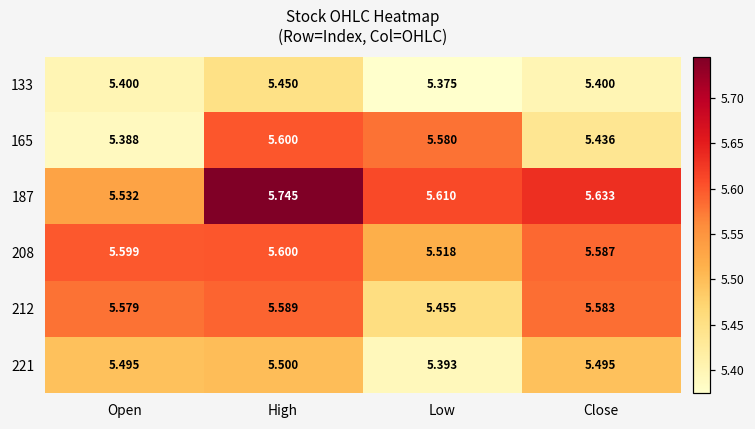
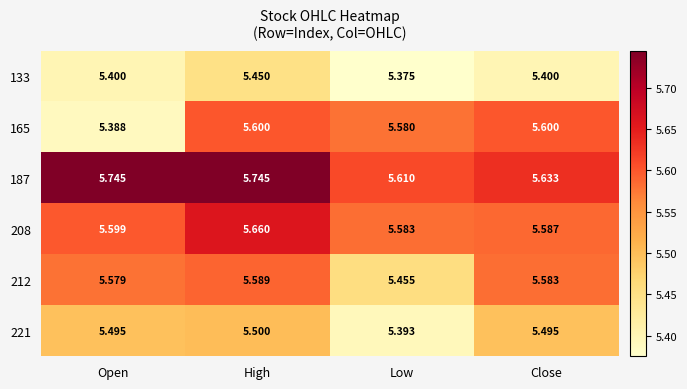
  {
    "133": {
      "Open": 5.400,
      "High": 5.450,
      "Low": 5.375,
      "Close": 5.400
    },
    "165": {
      "Open": 5.388,
      "High": 5.600,
      "Low": 5.580,
-     "Close": 5.436
+     "Close": 5.600
    },
    "187": {
-     "Open": 5.532,
+     "Open": 5.745,
      "High": 5.745,
      "Low": 5.610,
      "Close": 5.633
    },
    "208": {
      "Open": 5.599,
-     "High": 5.600,
-     "Low": 5.518,
+     "High": 5.660,
+     "Low": 5.583,
      "Close": 5.587
    },
    "212": {
      "Open": 5.579,
      "High": 5.589,
      "Low": 5.455,
      "Close": 5.583
    },
    "221": {
      "Open": 5.495,
      "High": 5.500,
      "Low": 5.393,
      "Close": 5.495
    }
  }
